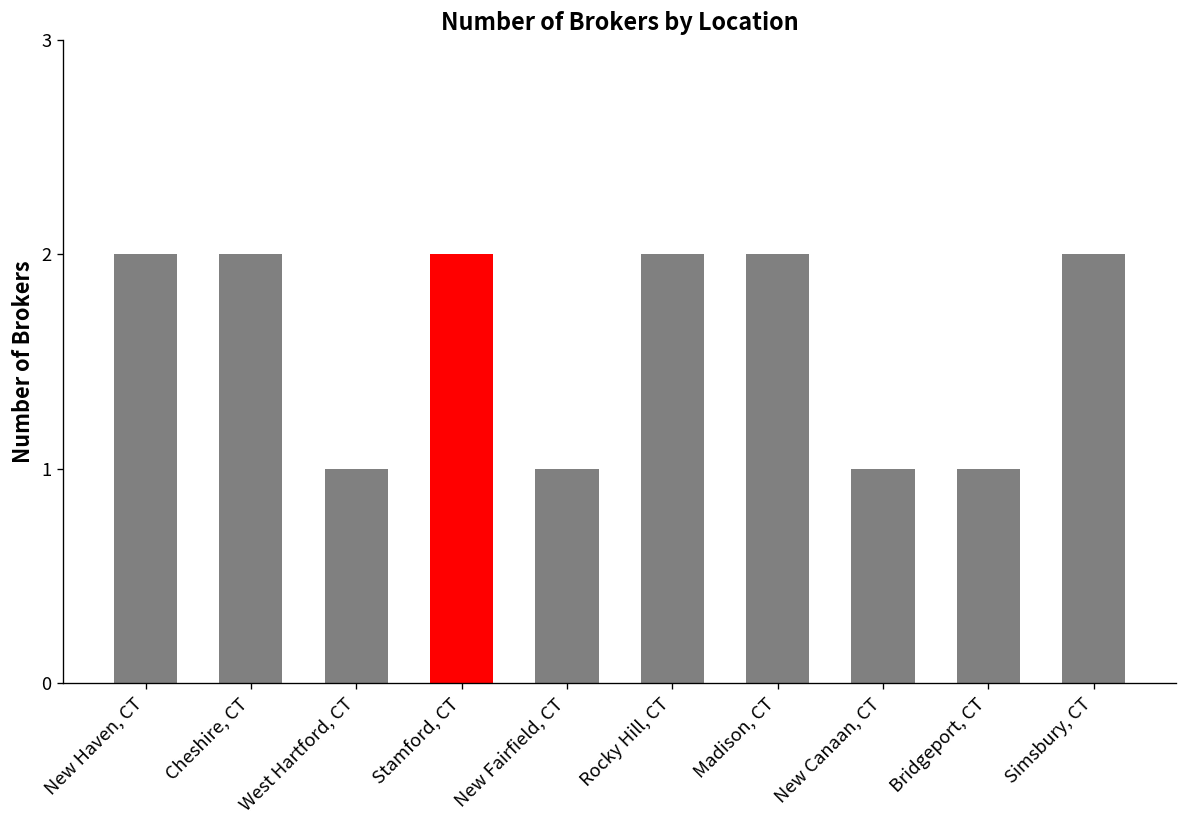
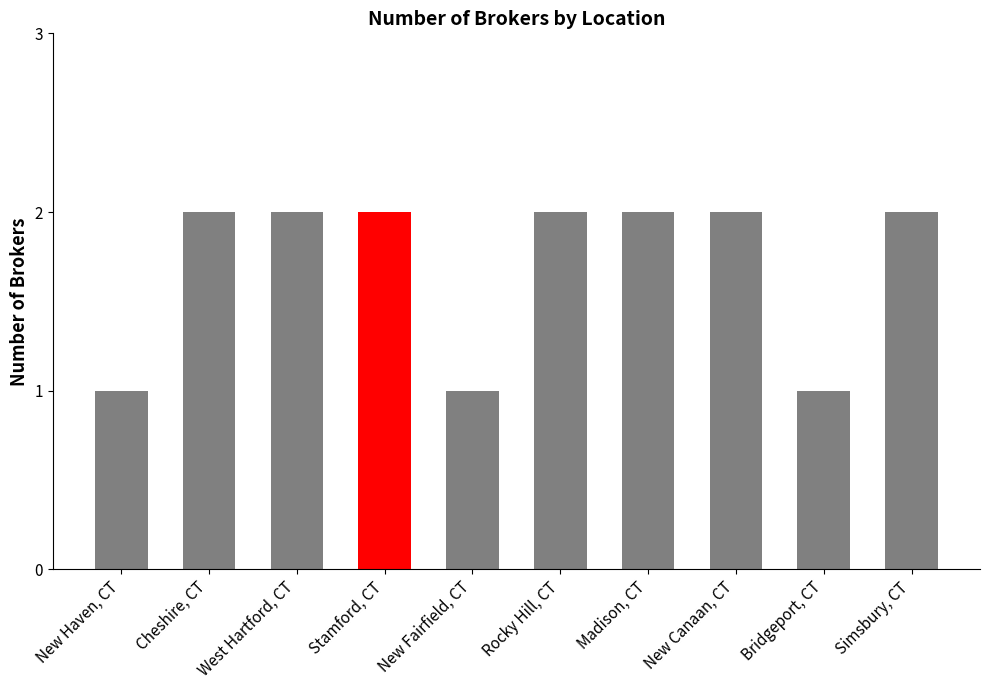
  {
-   "New Haven, CT": 2,
+   "New Haven, CT": 1,
    "Cheshire, CT": 2,
-   "West Hartford, CT": 1,
+   "West Hartford, CT": 2,
    "Stamford, CT": 2,
    "New Fairfield, CT": 1,
    "Rocky Hill, CT": 2,
    "Madison, CT": 2,
-   "New Canaan, CT": 1,
+   "New Canaan, CT": 2,
    "Bridgeport, CT": 1,
    "Simsbury, CT": 2
  }
